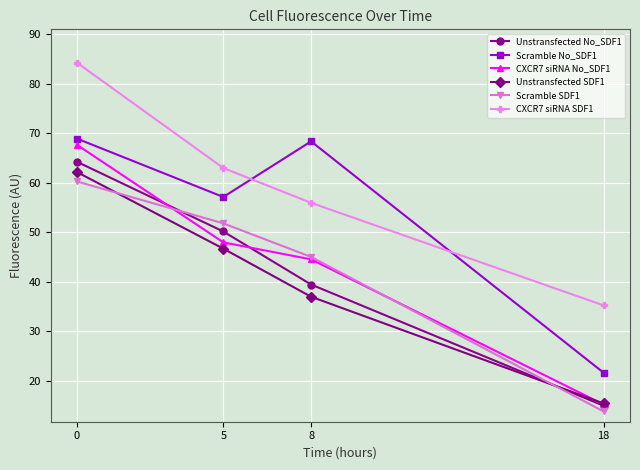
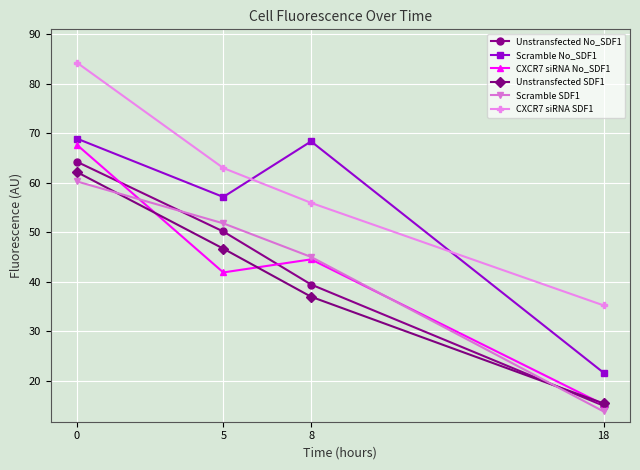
  {
    "Scramble No_SDF1": {
      "0": 69,
      "5": 57,
      "8": 68,
      "18": 22
    },
    "CXCR7 siRNA No_SDF1": {
      "0": 68,
-     "5": 48
+     "5": 42
    }
  }
